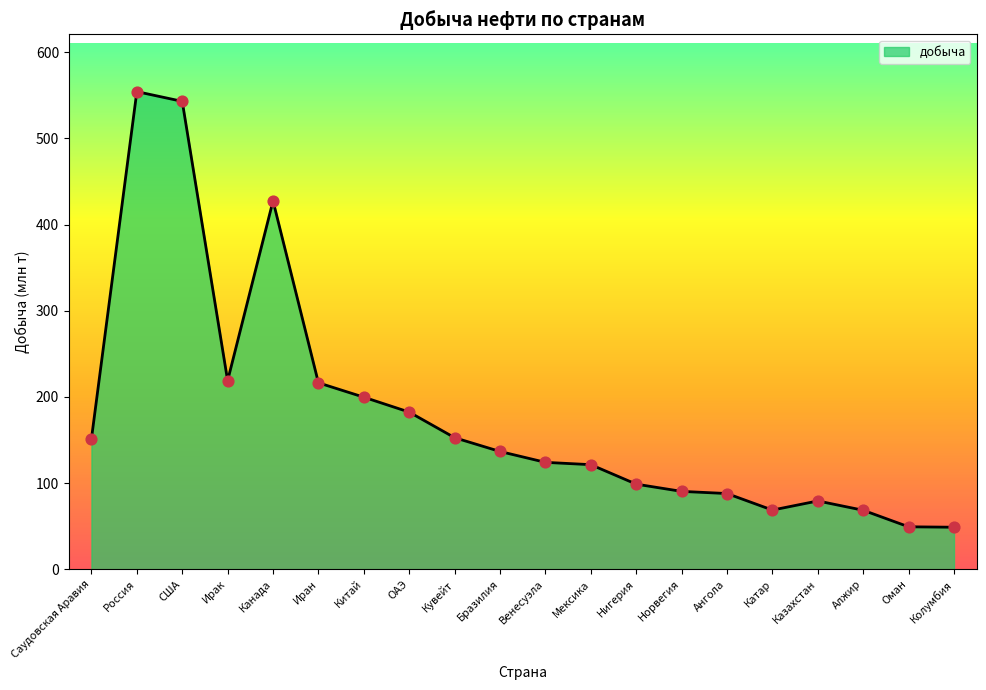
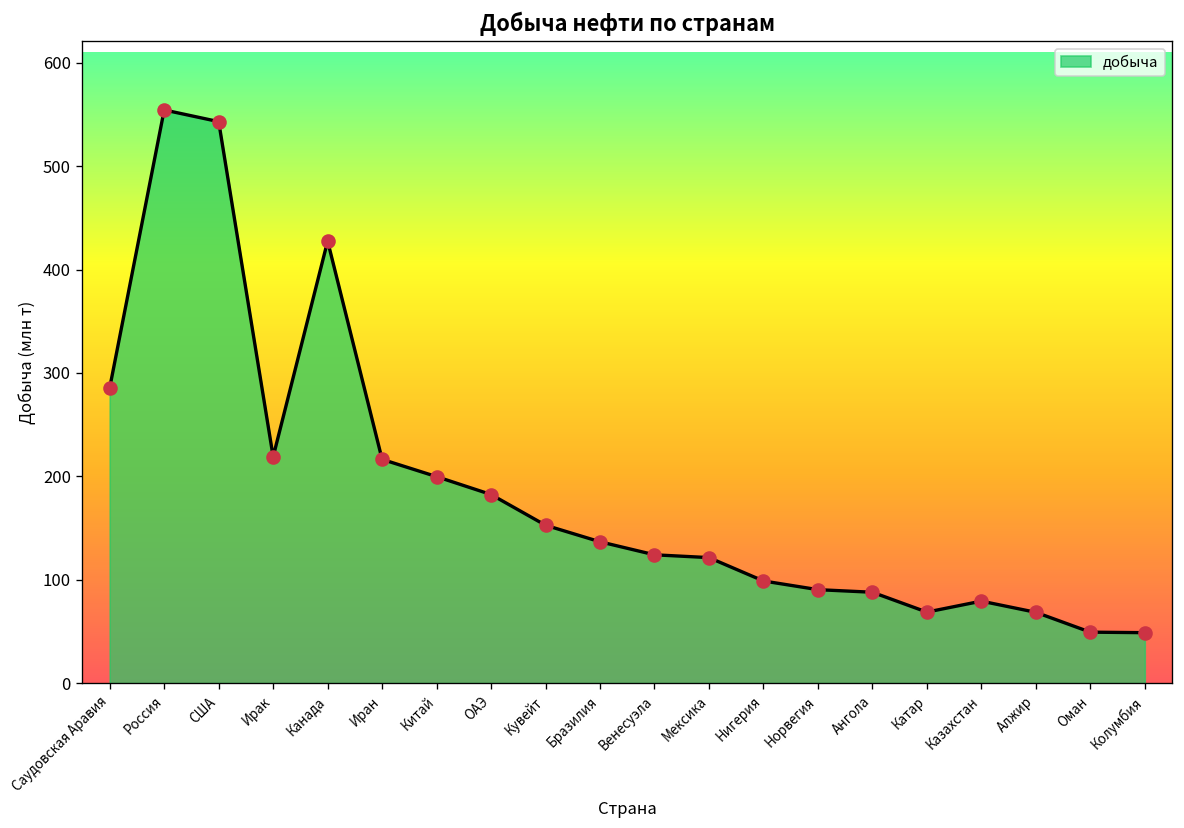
  {
-   "Саудовская Аравия": 150,
+   "Саудовская Аравия": 290,
    "Россия": 550,
    "США": 540,
    "Ирак": 220,
    "Канада": 430,
    "Иран": 220,
    "Китай": 200,
    "ОАЭ": 180,
    "Кувейт": 150,
    "Бразилия": 140,
    "Венесуэла": 120,
    "Мексика": 120,
    "Нигерия": 100,
    "Норвегия": 90,
    "Ангола": 90,
    "Катар": 70,
    "Казахстан": 80,
    "Алжир": 70,
    "Оман": 50,
    "Колумбия": 50
  }
